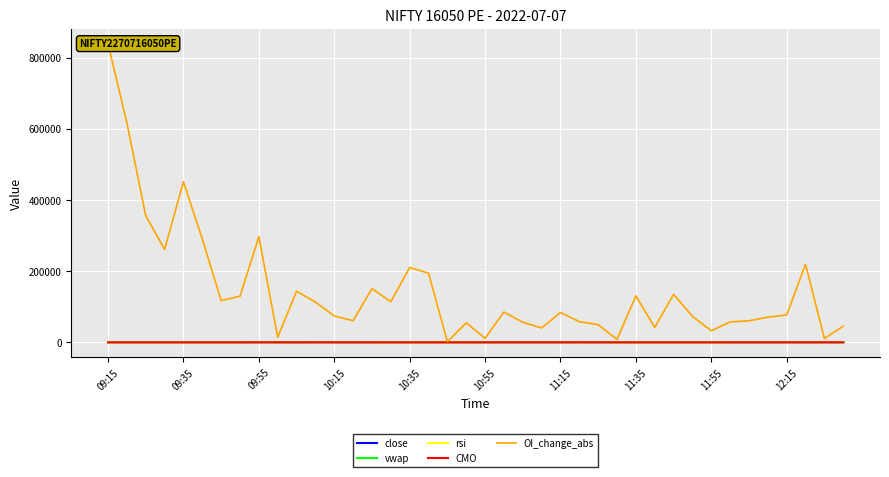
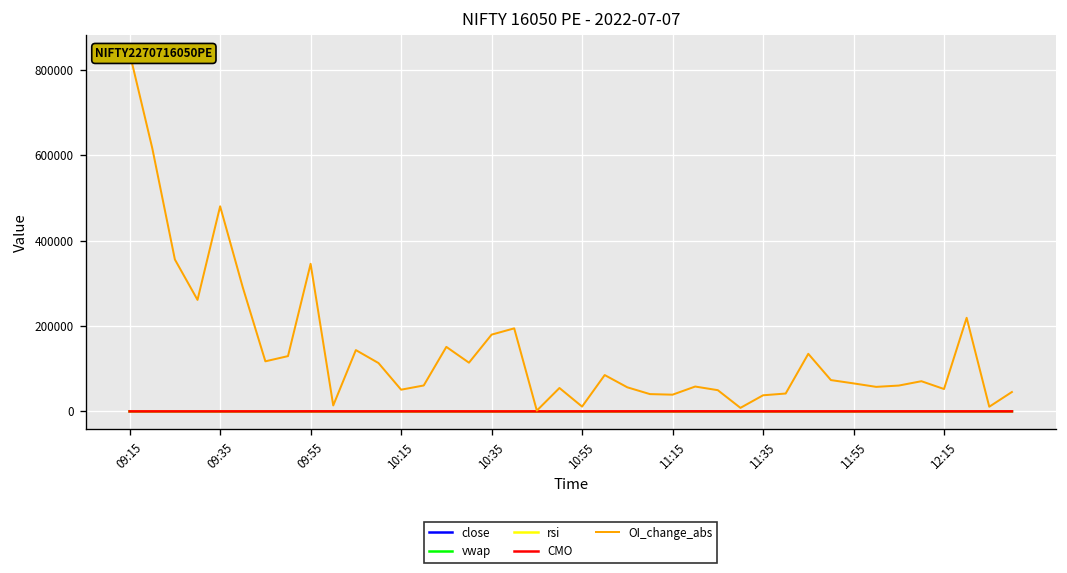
  {
    "CMO": {
      "09:15": 0,
      "09:35": 0,
      "09:55": 0,
      "10:15": 0,
      "10:35": 0,
      "10:55": 0,
      "11:15": 0,
      "11:35": 0,
      "11:55": 0,
      "12:15": 0
    },
    "OI_change_abs": {
-     "09:35": 450000,
-     "09:55": 300000,
-     "10:15": 70000,
-     "10:35": 210000,
+     "09:35": 480000,
+     "09:55": 350000,
+     "10:15": 50000,
+     "10:35": 180000,
      "10:55": 10000,
-     "11:15": 80000,
-     "11:35": 130000,
-     "11:55": 30000,
-     "12:15": 80000
+     "11:15": 40000,
+     "11:35": 40000,
+     "11:55": 70000,
+     "12:15": 50000
    }
  }
